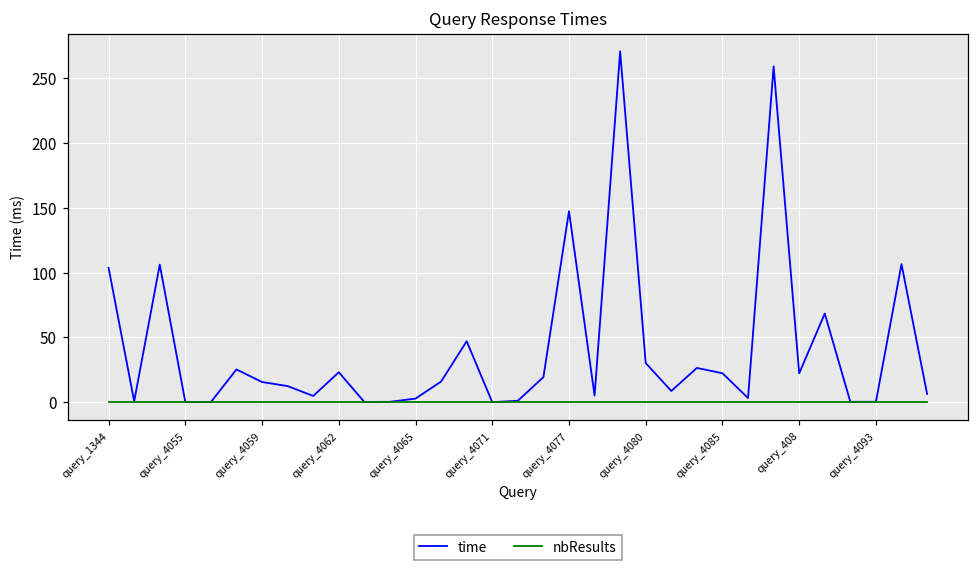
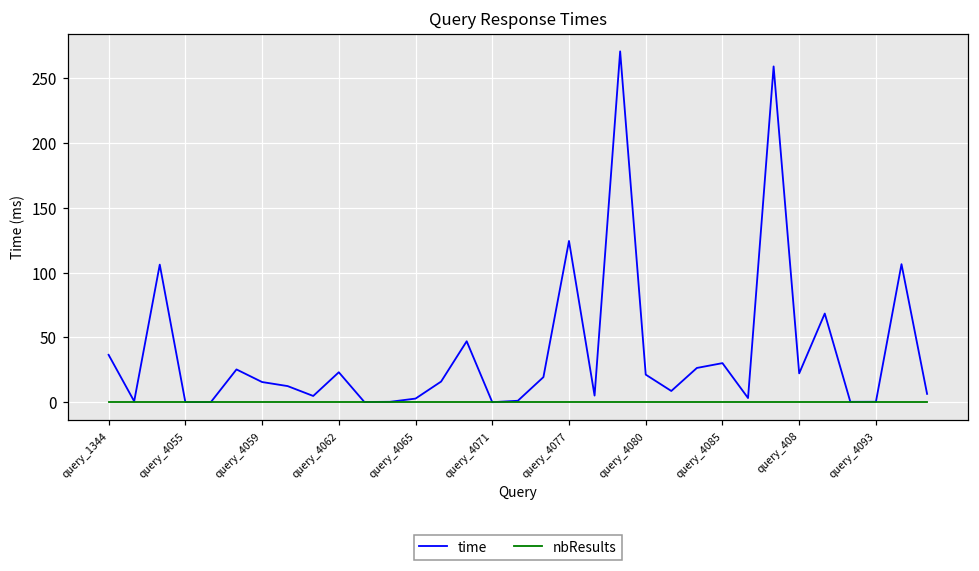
  {
    "time": {
-     "query_1344": 104,
+     "query_1344": 37,
      "query_4059": 16,
      "query_4062": 23,
      "query_4065": 3,
-     "query_4077": 147,
-     "query_4080": 30,
-     "query_4085": 22,
+     "query_4077": 124,
+     "query_4080": 21,
+     "query_4085": 30,
      "query_408": 22
    },
    "nbResults": {
      "query_1344": 0,
      "query_4059": 0,
      "query_4062": 0,
      "query_4065": 0,
      "query_4077": 0,
      "query_4080": 0,
      "query_4085": 0,
      "query_408": 0
    }
  }
